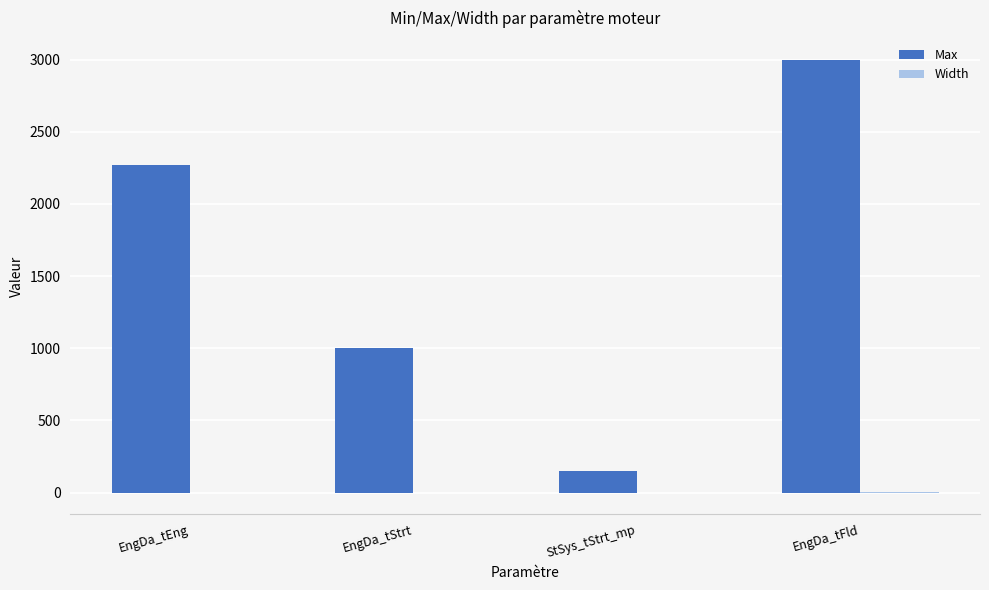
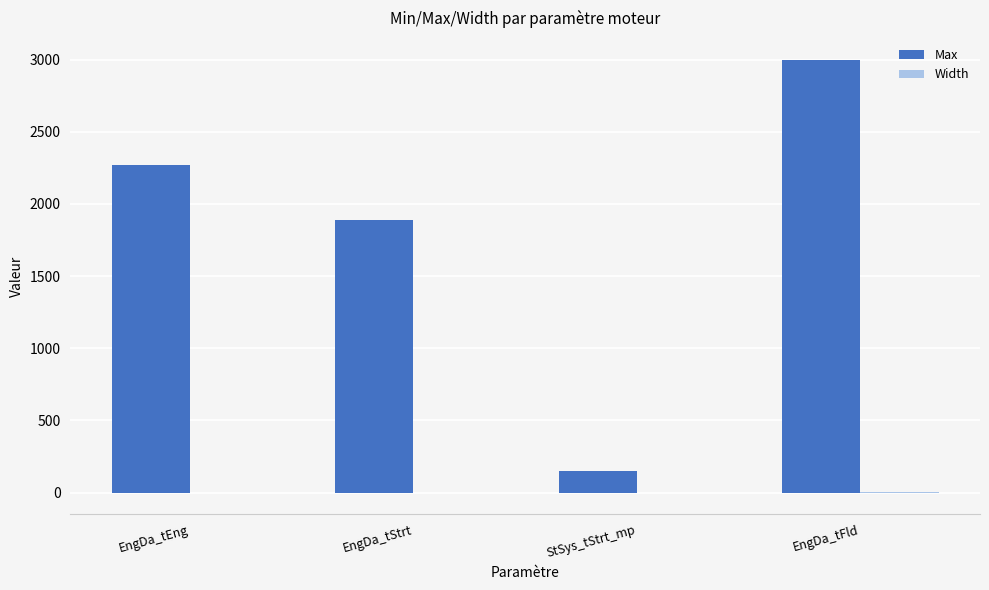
  {
    "Max": {
      "EngDa_tEng": 2270,
-     "EngDa_tStrt": 1000,
+     "EngDa_tStrt": 1890,
      "StSys_tStrt_mp": 150,
      "EngDa_tFld": 3000
    }
  }
